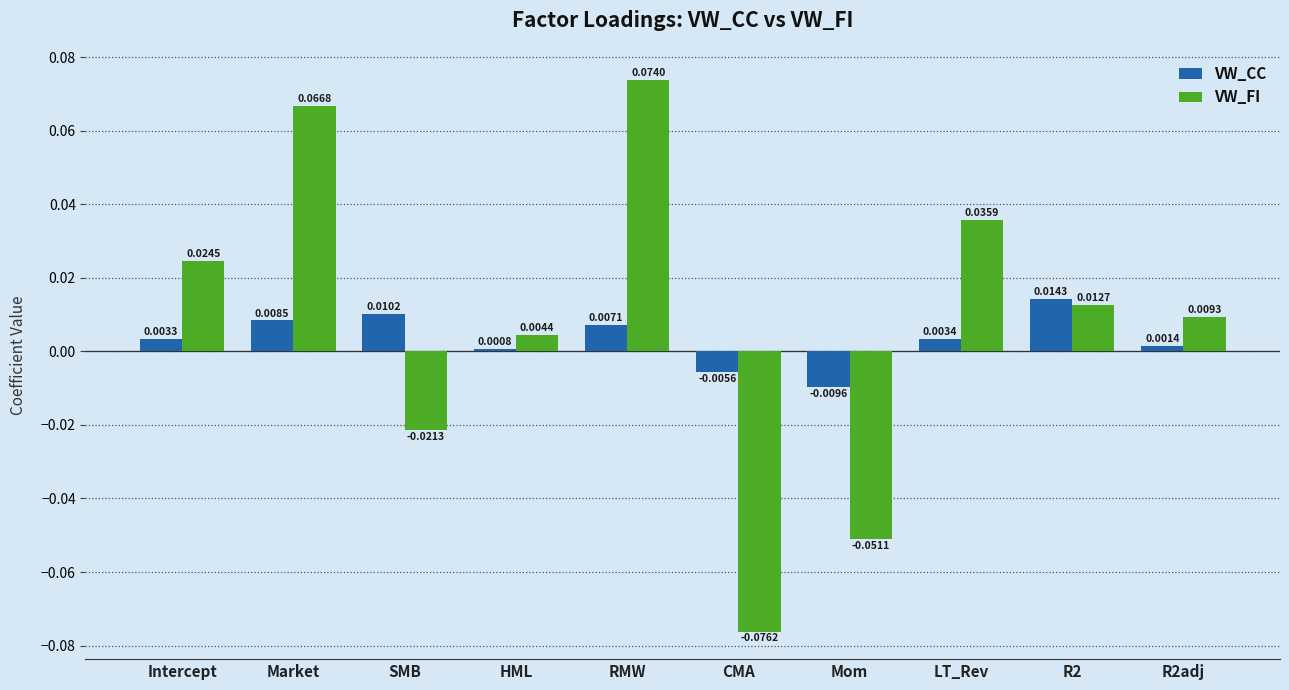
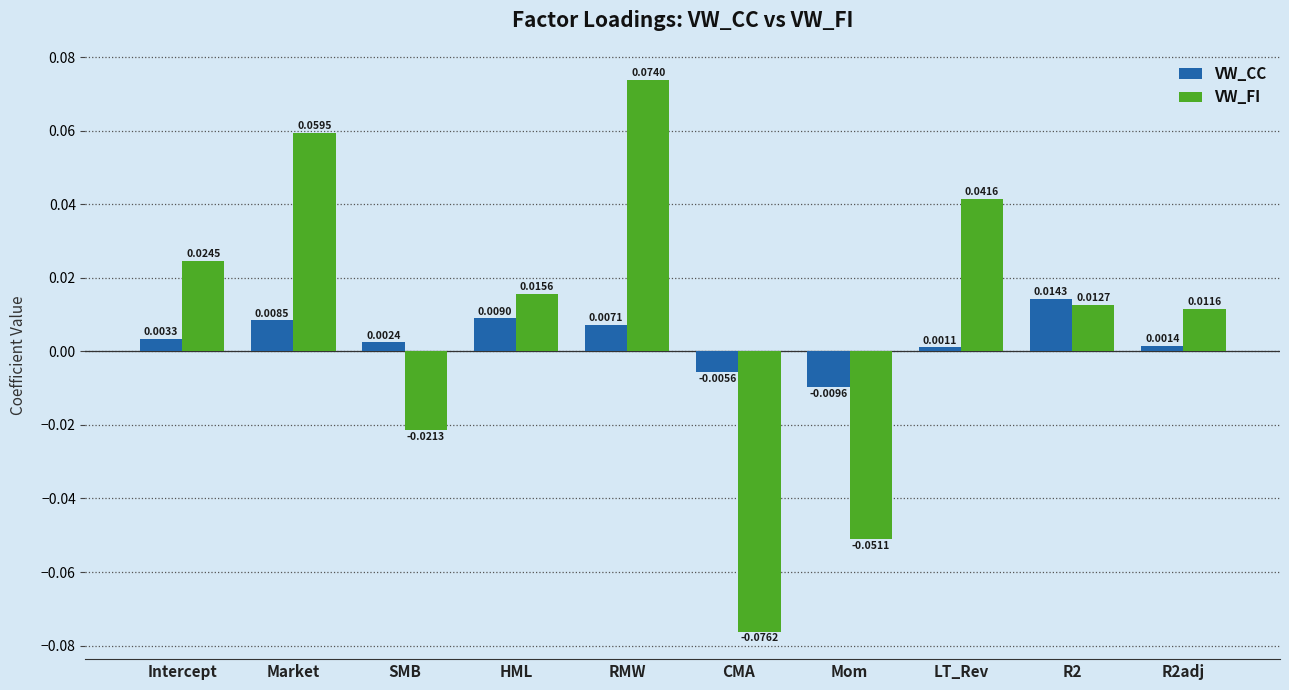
  {
    "VW_CC": {
      "Intercept": 0.0033,
      "Market": 0.0085,
-     "SMB": 0.0102,
-     "HML": 0.0008,
+     "SMB": 0.0024,
+     "HML": 0.0090,
      "RMW": 0.0071,
      "CMA": -0.0056,
      "Mom": -0.0096,
-     "LT_Rev": 0.0034,
+     "LT_Rev": 0.0011,
      "R2": 0.0143,
      "R2adj": 0.0014
    },
    "VW_FI": {
      "Intercept": 0.0245,
-     "Market": 0.0668,
+     "Market": 0.0595,
      "SMB": -0.0213,
-     "HML": 0.0044,
+     "HML": 0.0156,
      "RMW": 0.0740,
      "CMA": -0.0762,
      "Mom": -0.0511,
-     "LT_Rev": 0.0359,
+     "LT_Rev": 0.0416,
      "R2": 0.0127,
-     "R2adj": 0.0093
+     "R2adj": 0.0116
    }
  }
